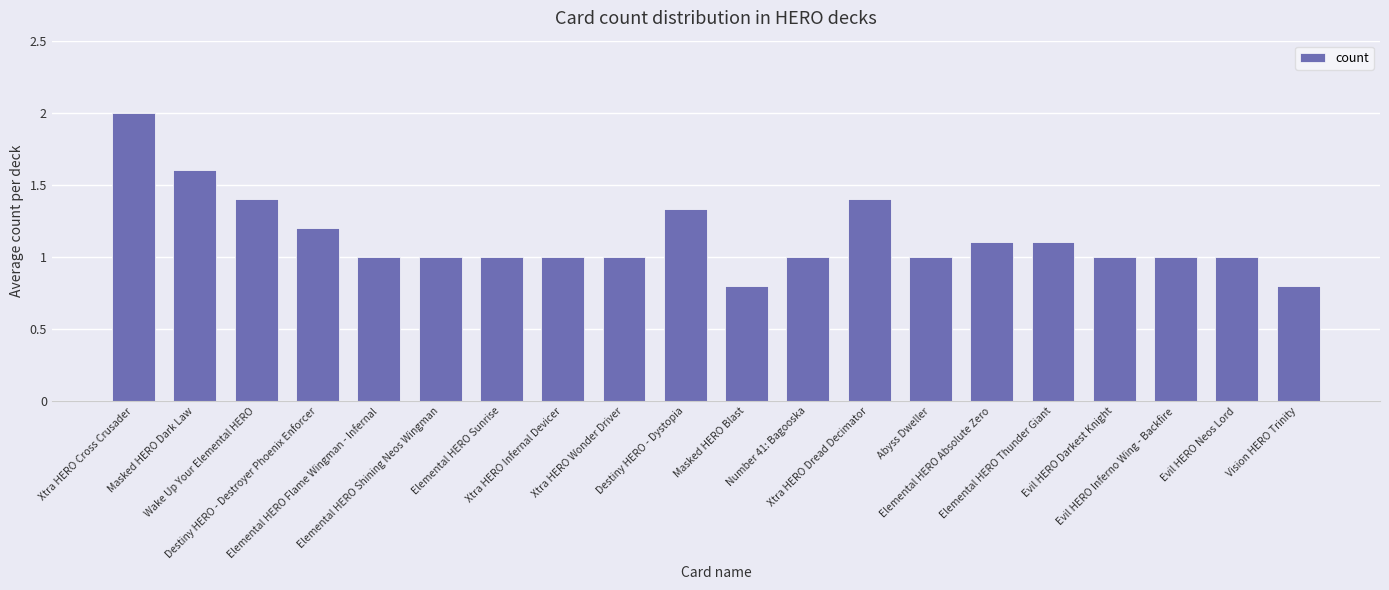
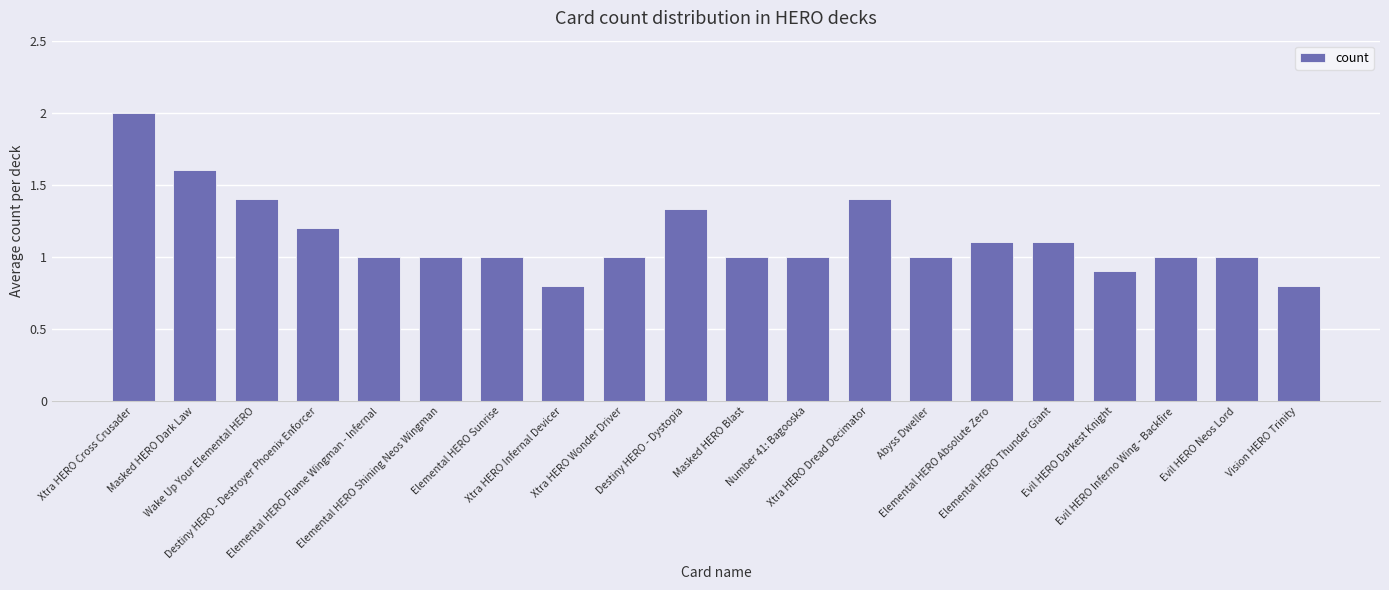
  {
    "Xtra HERO Cross Crusader": 2.0,
    "Masked HERO Dark Law": 1.6,
    "Wake Up Your Elemental HERO": 1.4,
    "Destiny HERO - Destroyer Phoenix Enforcer": 1.2,
    "Elemental HERO Flame Wingman - Infernal": 1.0,
    "Elemental HERO Shining Neos Wingman": 1.0,
    "Elemental HERO Sunrise": 1.0,
-   "Xtra HERO Infernal Devicer": 1.0,
+   "Xtra HERO Infernal Devicer": 0.8,
    "Xtra HERO Wonder Driver": 1.0,
    "Destiny HERO - Dystopia": 1.33,
-   "Masked HERO Blast": 0.8,
+   "Masked HERO Blast": 1.0,
    "Number 41: Bagooska": 1.0,
    "Xtra HERO Dread Decimator": 1.4,
    "Abyss Dweller": 1.0,
    "Elemental HERO Absolute Zero": 1.1,
    "Elemental HERO Thunder Giant": 1.1,
-   "Evil HERO Darkest Knight": 1.0,
+   "Evil HERO Darkest Knight": 0.9,
    "Evil HERO Inferno Wing - Backfire": 1.0,
    "Evil HERO Neos Lord": 1.0,
    "Vision HERO Trinity": 0.8
  }
